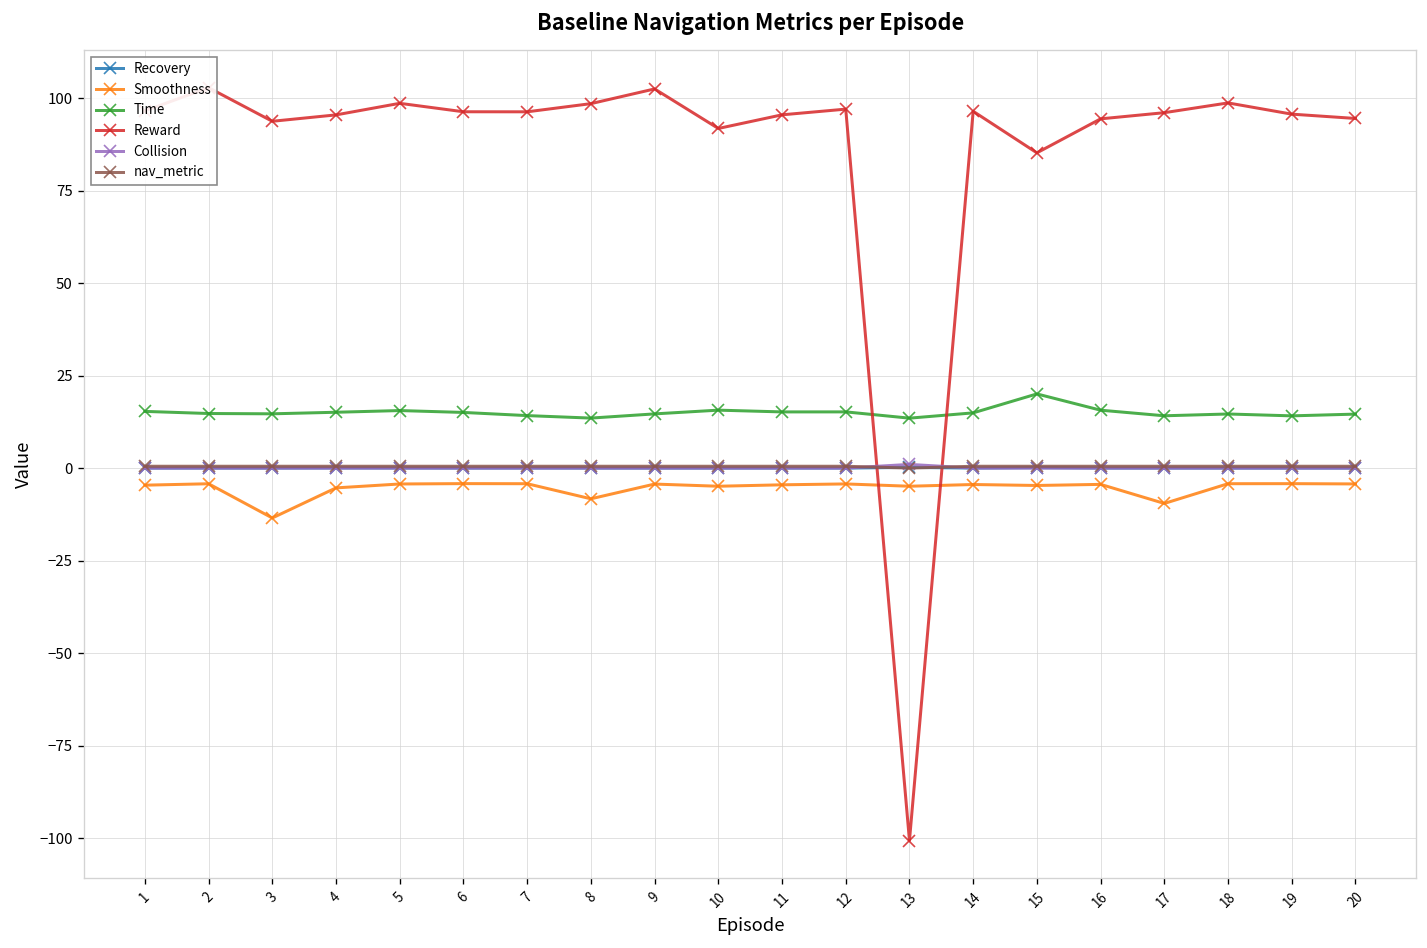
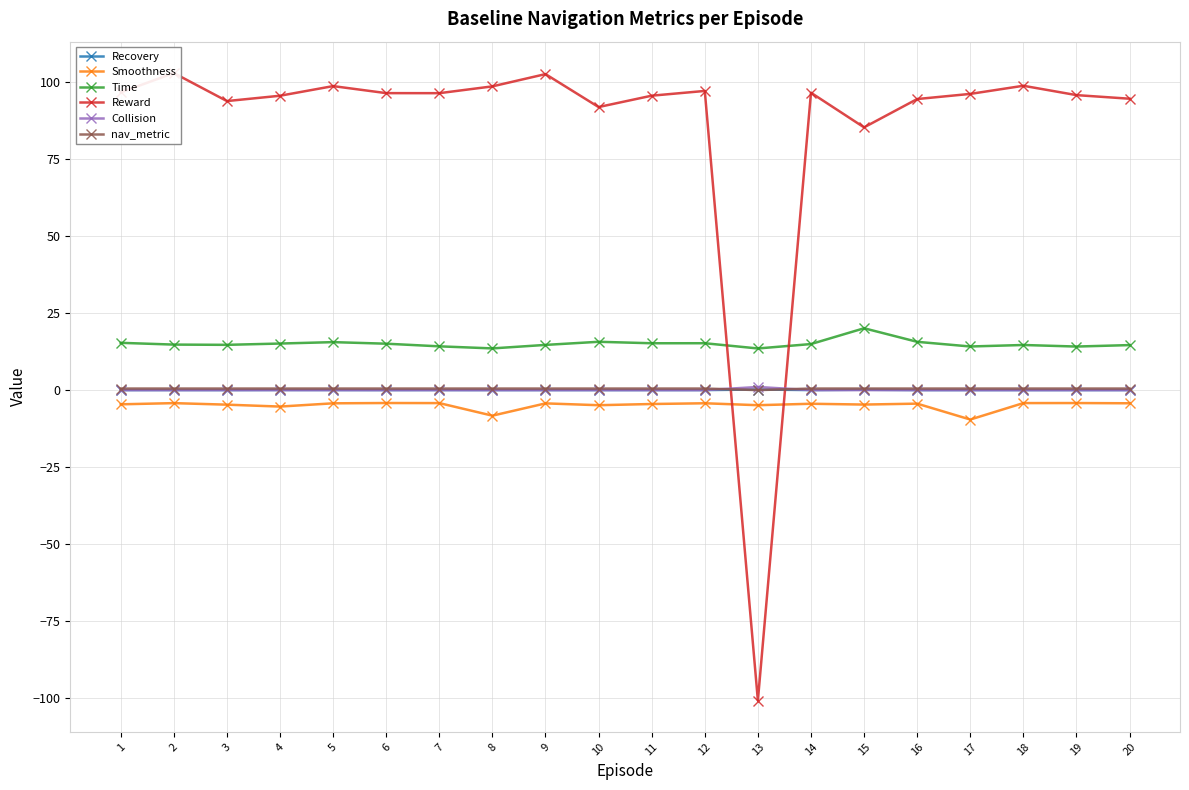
  {
    "Smoothness": {
      "1": -5,
      "2": -4,
-     "3": -13,
+     "3": -5,
      "4": -5,
      "5": -4,
      "6": -4,
      "7": -4,
      "8": -8,
      "9": -4,
      "10": -5,
      "11": -5,
      "12": -4,
      "13": -5,
      "14": -4,
      "15": -5,
      "16": -4,
      "17": -10,
      "18": -4,
      "19": -4,
      "20": -4
    },
    "Time": {
      "1": 15,
      "2": 15,
      "3": 15,
      "4": 15,
      "5": 16,
      "6": 15,
      "7": 14,
      "8": 14,
      "9": 15,
      "10": 16,
      "11": 15,
      "12": 15,
      "13": 13,
      "14": 15,
      "15": 20,
      "16": 16,
      "17": 14,
      "18": 15,
      "19": 14,
      "20": 15
    },
    "Reward": {
      "3": 94,
      "4": 95,
      "5": 99,
      "6": 96,
      "7": 96,
      "8": 98,
      "9": 102,
      "10": 92,
      "11": 95,
      "12": 97,
      "13": -101,
      "14": 96,
      "15": 85,
      "16": 94,
      "17": 96,
      "18": 99,
      "19": 96,
      "20": 94
    }
  }
